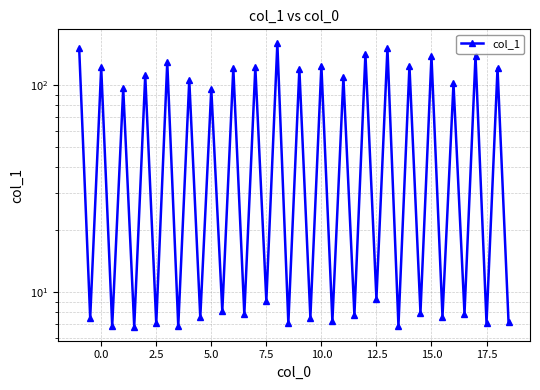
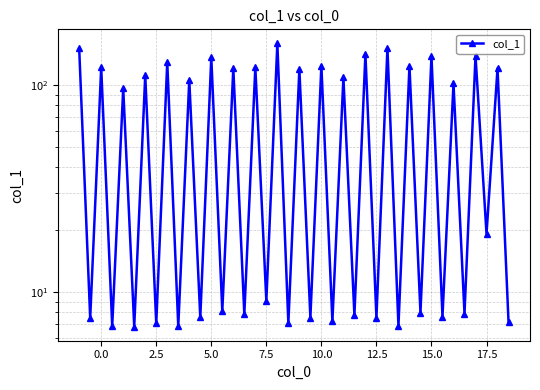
  {
    "0.0": 120,
    "2.5": 7.0,
-   "5.0": 100,
+   "5.0": 140,
    "7.5": 9,
    "10.0": 120,
-   "12.5": 9,
+   "12.5": 7.5,
    "15.0": 140,
-   "17.5": 7.1
+   "17.5": 19
  }
